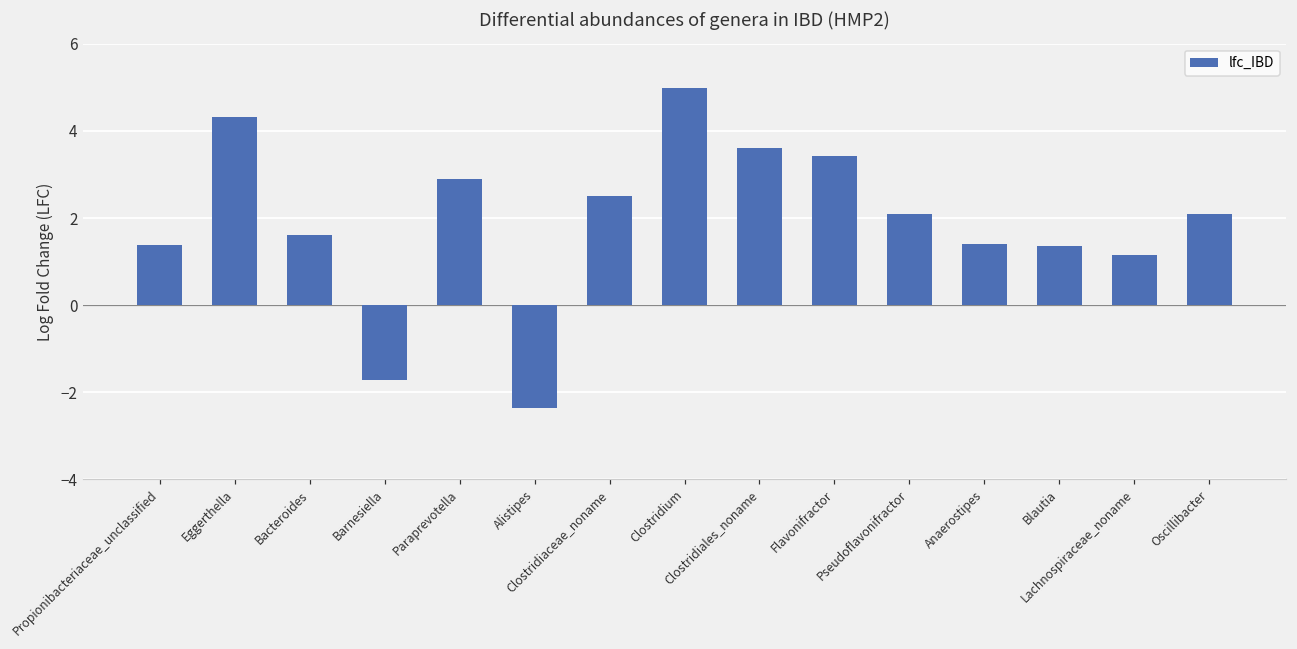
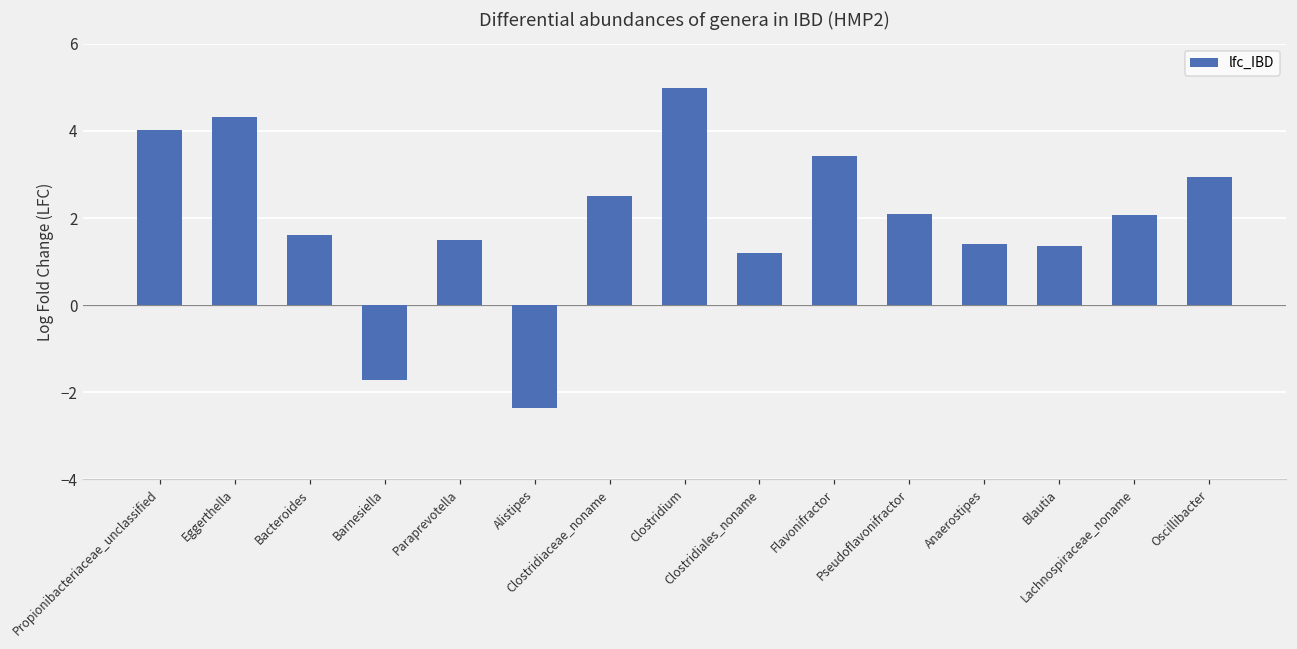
  {
-   "Propionibacteriaceae_unclassified": 1.4,
+   "Propionibacteriaceae_unclassified": 4.0,
    "Eggerthella": 4.3,
    "Bacteroides": 1.6,
    "Barnesiella": -1.7,
-   "Paraprevotella": 2.9,
+   "Paraprevotella": 1.5,
    "Alistipes": -2.4,
    "Clostridiaceae_noname": 2.5,
    "Clostridium": 5.0,
-   "Clostridiales_noname": 3.6,
+   "Clostridiales_noname": 1.2,
    "Flavonifractor": 3.4,
    "Pseudoflavonifractor": 2.1,
    "Anaerostipes": 1.4,
    "Blautia": 1.4,
-   "Lachnospiraceae_noname": 1.2,
-   "Oscillibacter": 2.1
+   "Lachnospiraceae_noname": 2.1,
+   "Oscillibacter": 2.9
  }
